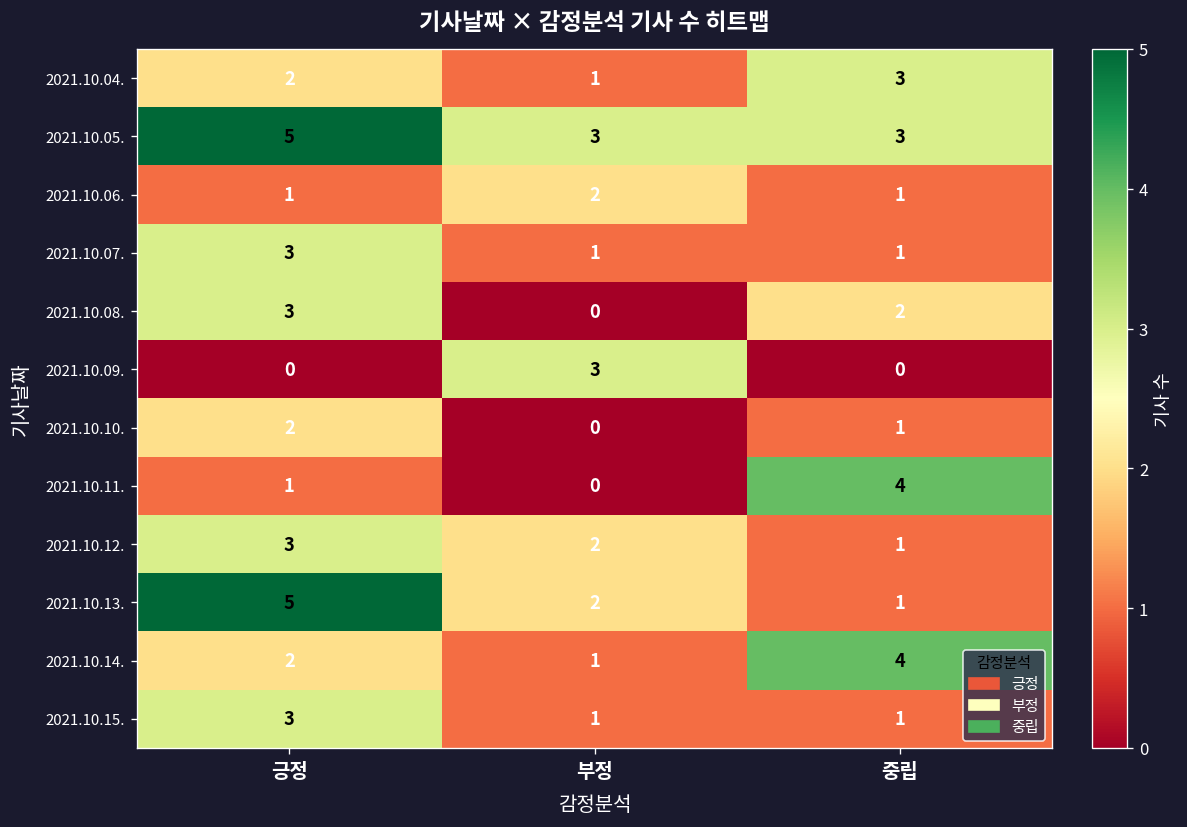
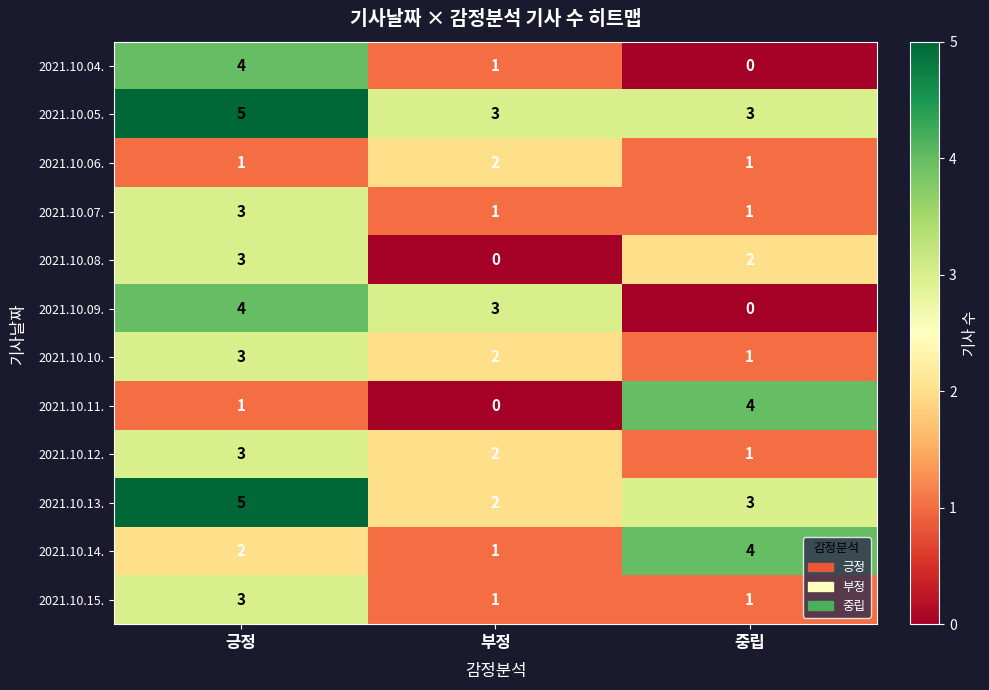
  {
    "2021.10.04.": {
-     "긍정": 2,
+     "긍정": 4,
      "부정": 1,
-     "중립": 3
+     "중립": 0
    },
    "2021.10.05.": {
      "긍정": 5,
      "부정": 3,
      "중립": 3
    },
    "2021.10.06.": {
      "긍정": 1,
      "부정": 2,
      "중립": 1
    },
    "2021.10.07.": {
      "긍정": 3,
      "부정": 1,
      "중립": 1
    },
    "2021.10.08.": {
      "긍정": 3,
      "부정": 0,
      "중립": 2
    },
    "2021.10.09.": {
-     "긍정": 0,
+     "긍정": 4,
      "부정": 3,
      "중립": 0
    },
    "2021.10.10.": {
-     "긍정": 2,
-     "부정": 0,
+     "긍정": 3,
+     "부정": 2,
      "중립": 1
    },
    "2021.10.11.": {
      "긍정": 1,
      "부정": 0,
      "중립": 4
    },
    "2021.10.12.": {
      "긍정": 3,
      "부정": 2,
      "중립": 1
    },
    "2021.10.13.": {
      "긍정": 5,
      "부정": 2,
-     "중립": 1
+     "중립": 3
    },
    "2021.10.14.": {
      "긍정": 2,
      "부정": 1,
      "중립": 4
    },
    "2021.10.15.": {
      "긍정": 3,
      "부정": 1,
      "중립": 1
    }
  }
